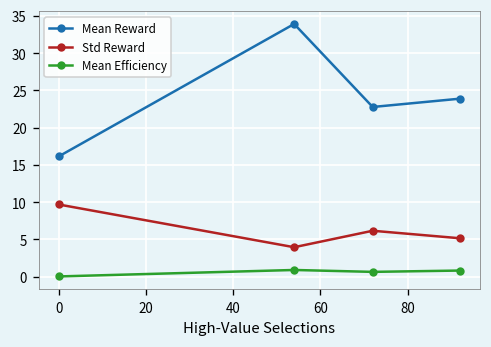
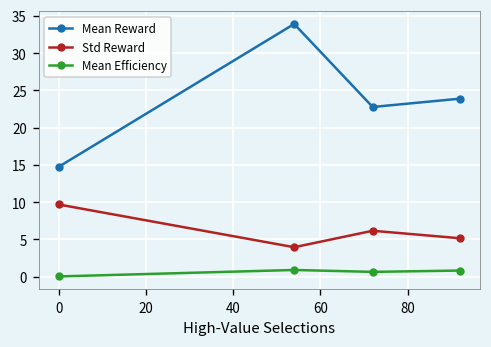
  {
    "Mean Reward": {
-     "0": 16
+     "0": 15
    },
    "Std Reward": {
      "0": 10
    },
    "Mean Efficiency": {
      "0": 0
    }
  }
